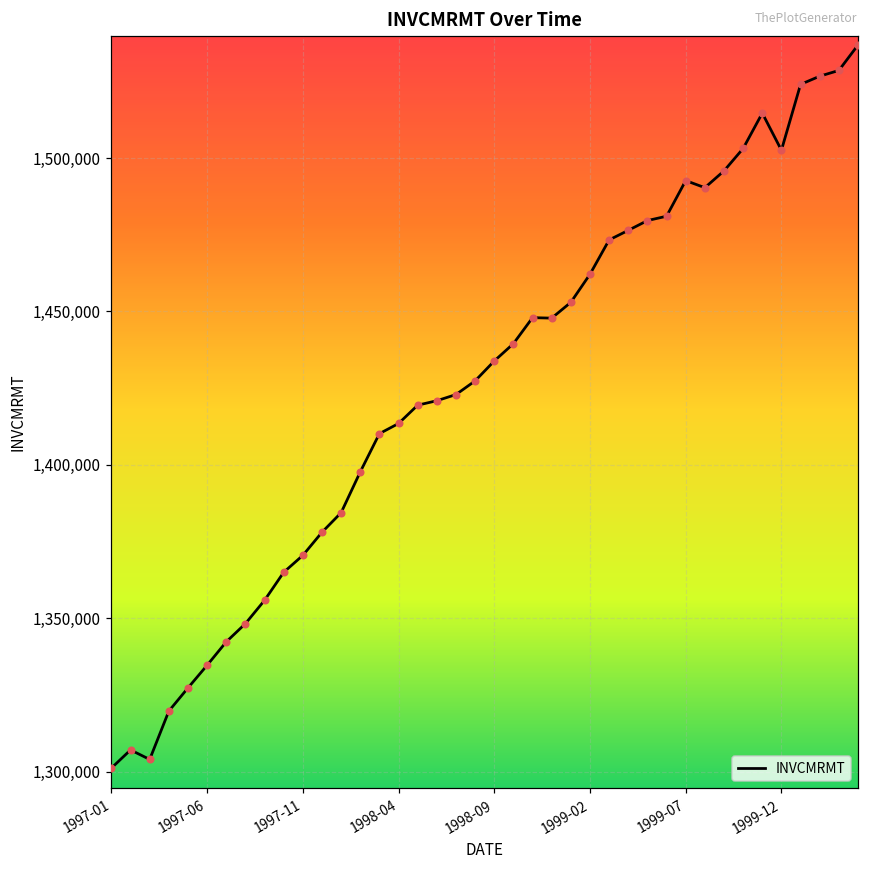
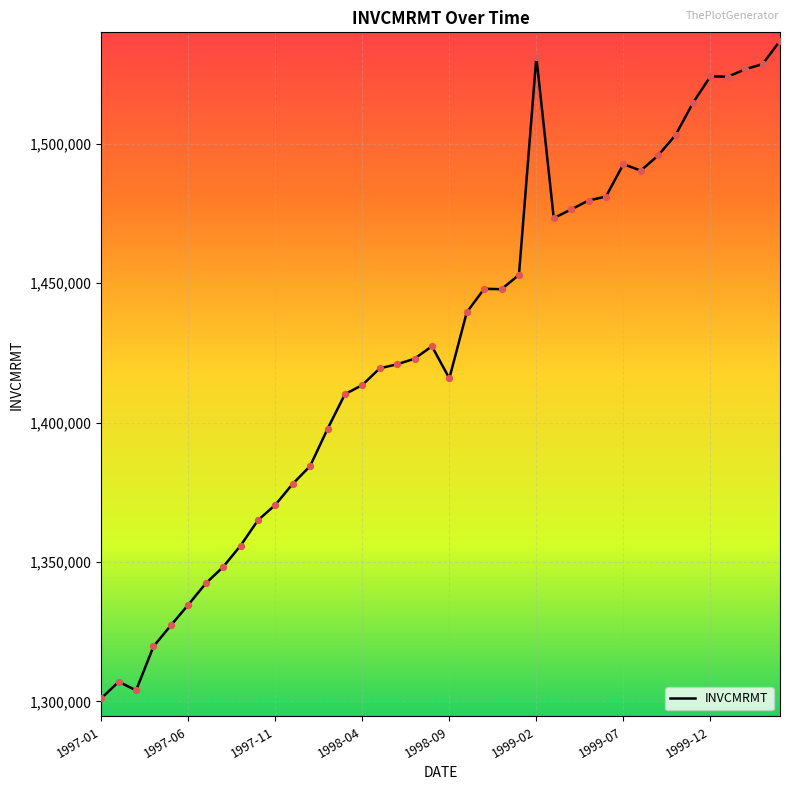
  {
    "1997-01": "1,301,000",
    "1997-06": "1,335,000",
    "1997-11": "1,370,000",
    "1998-04": "1,413,000",
-   "1998-09": "1,434,000",
-   "1999-02": "1,462,000",
+   "1998-09": "1,416,000",
+   "1999-02": "1,531,000",
    "1999-07": "1,493,000",
-   "1999-12": "1,503,000"
+   "1999-12": "1,524,000"
  }
